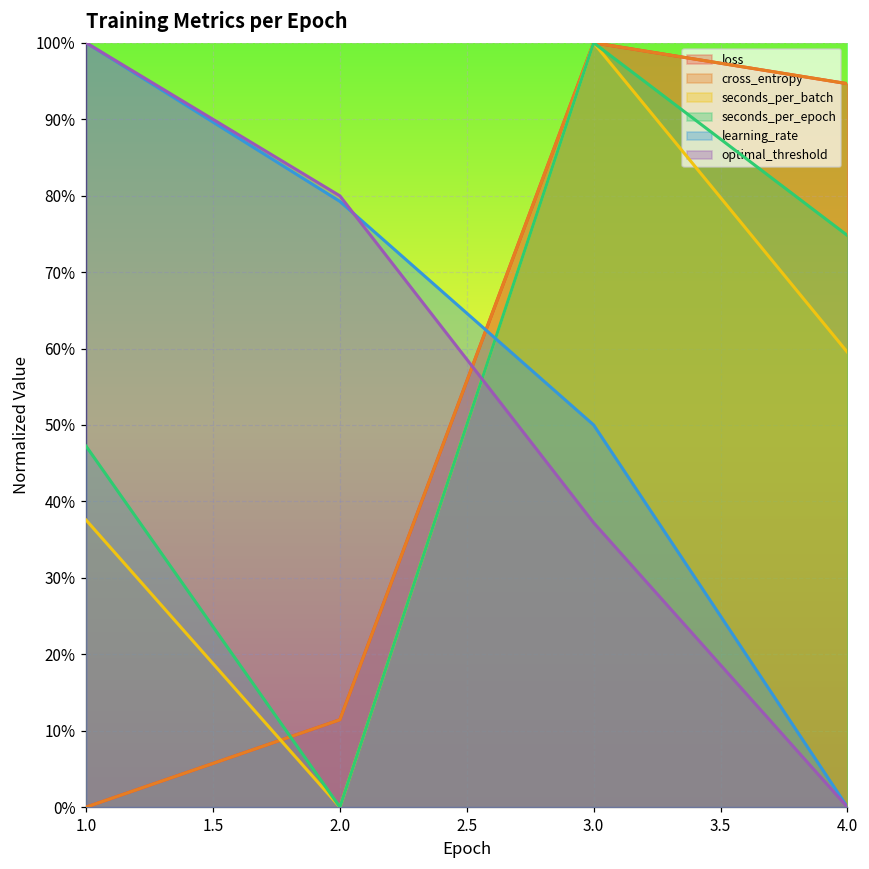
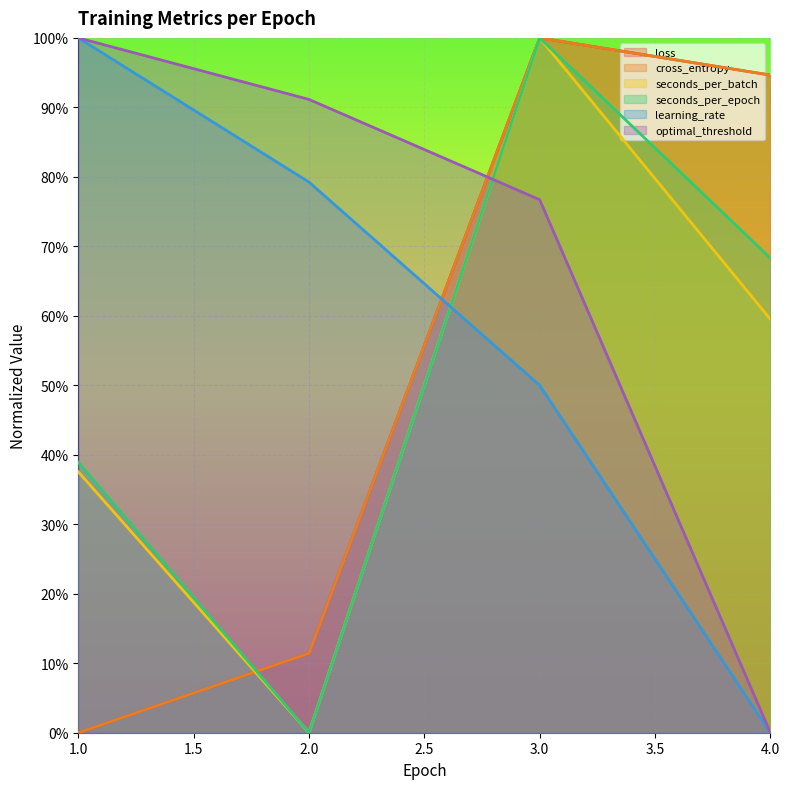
  {
    "seconds_per_epoch": {
-     "1.0": "47%",
-     "4.0": "75%"
+     "1.0": "39%",
+     "4.0": "68%"
    },
    "learning_rate": {
      "2.0": "79%",
      "3.0": "50%"
    },
    "optimal_threshold": {
-     "2.0": "80%",
-     "3.0": "37%"
+     "2.0": "91%",
+     "3.0": "77%"
    }
  }
